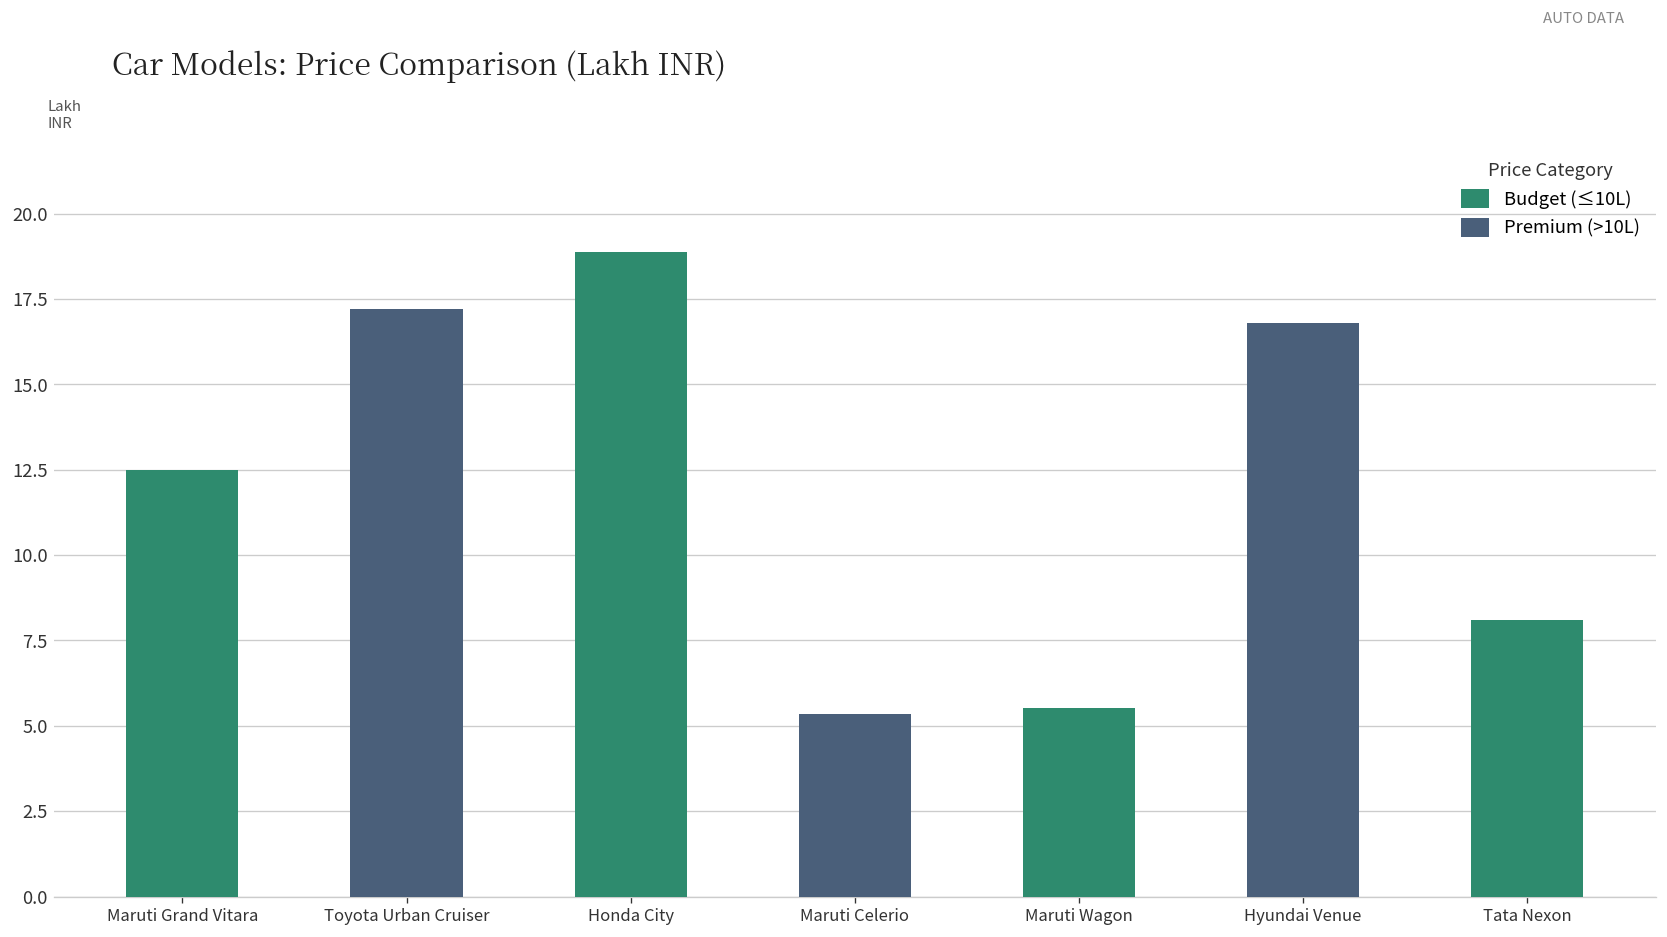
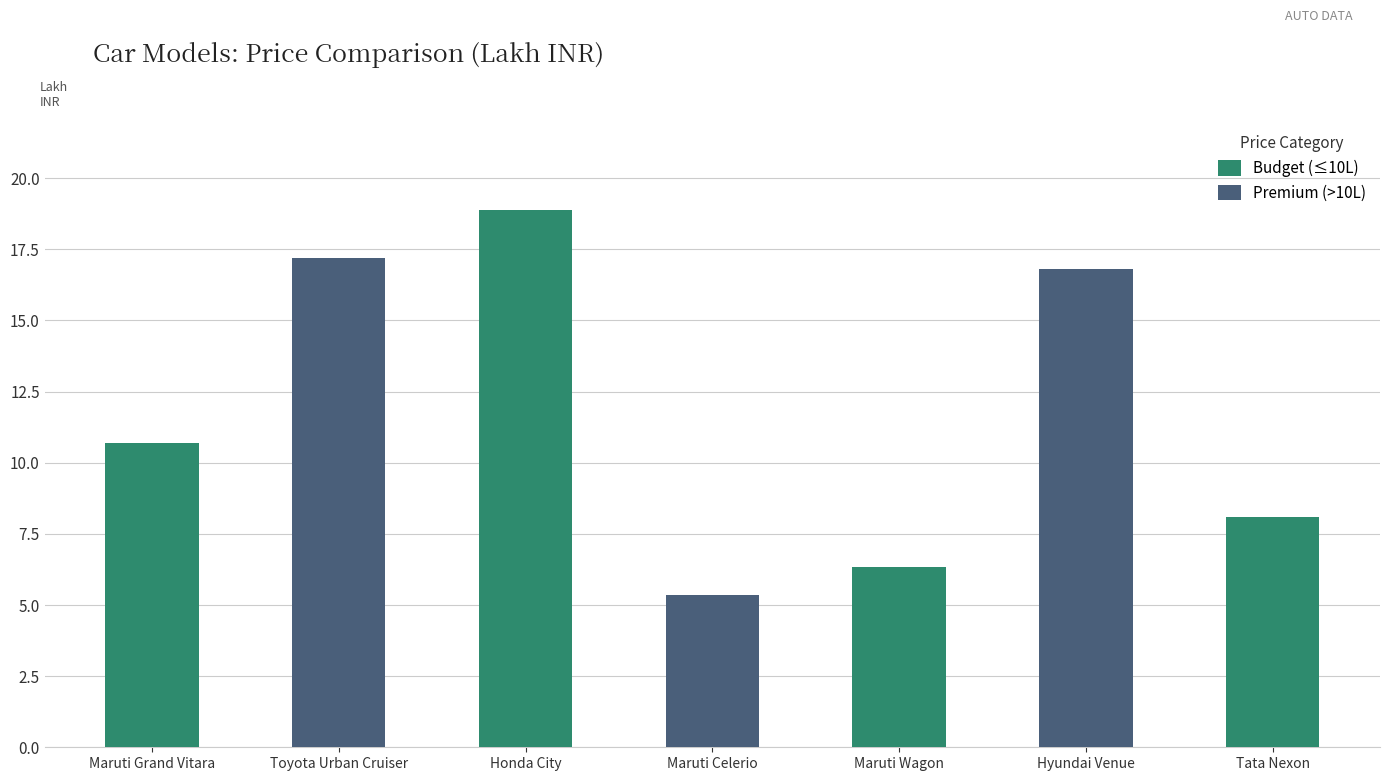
  {
-   "Maruti Grand Vitara": 12.5,
+   "Maruti Grand Vitara": 10.7,
    "Toyota Urban Cruiser": 17.2,
    "Honda City": 18.9,
    "Maruti Celerio": 5.4,
-   "Maruti Wagon": 5.5,
+   "Maruti Wagon": 6.3,
    "Hyundai Venue": 16.8,
    "Tata Nexon": 8.1
  }
